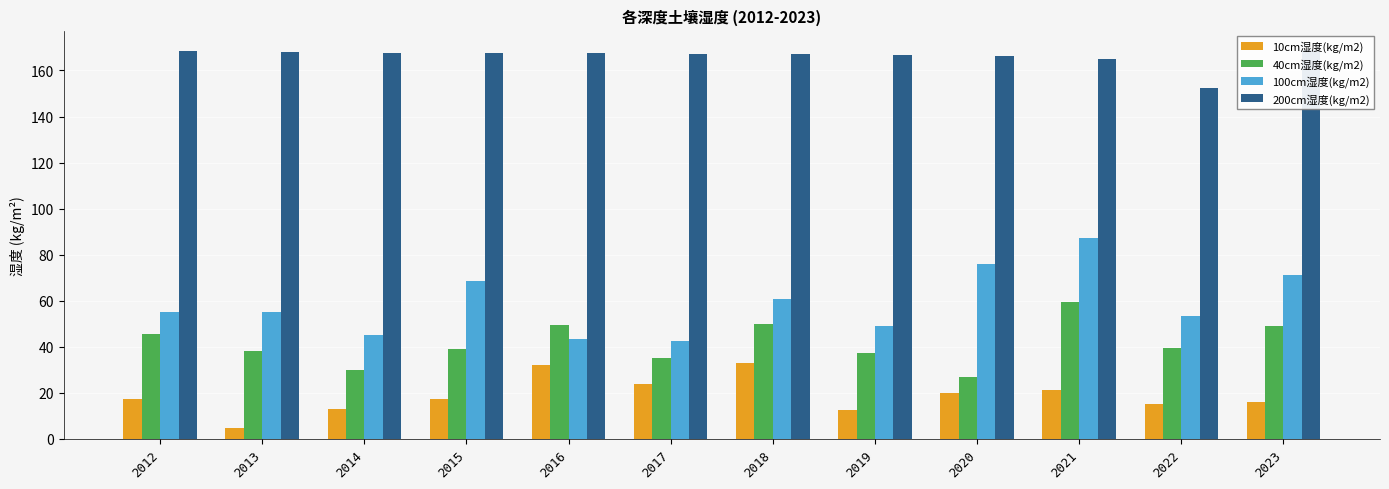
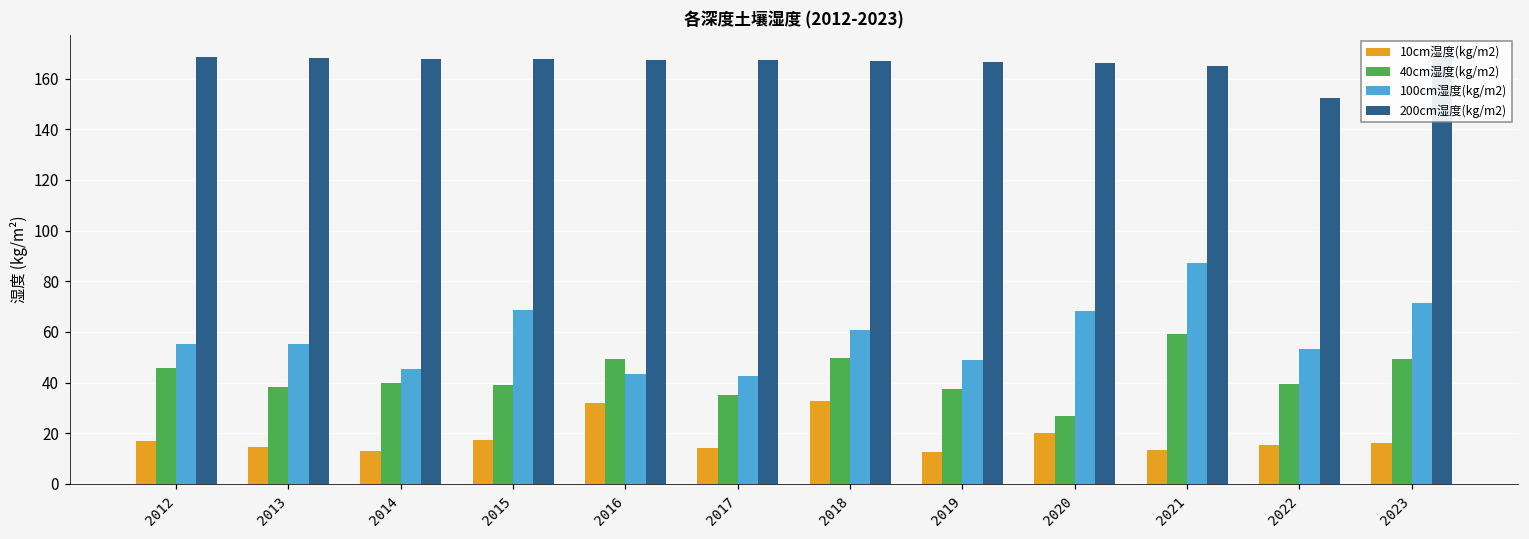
  {
    "10cm湿度(kg/m2)": {
      "2012": 17,
-     "2013": 5,
+     "2013": 14,
      "2014": 13,
      "2015": 17,
      "2016": 32,
-     "2017": 24,
+     "2017": 14,
      "2018": 33,
      "2019": 13,
      "2020": 20,
-     "2021": 21,
+     "2021": 13,
      "2022": 15,
      "2023": 16
    },
    "40cm湿度(kg/m2)": {
      "2012": 46,
      "2013": 38,
-     "2014": 30,
+     "2014": 40,
      "2015": 39,
      "2016": 49,
      "2017": 35,
      "2018": 50,
      "2019": 37,
      "2020": 27,
      "2021": 59,
      "2022": 40,
      "2023": 49
    },
    "100cm湿度(kg/m2)": {
      "2012": 55,
      "2013": 55,
      "2014": 45,
      "2015": 68,
      "2016": 43,
      "2017": 43,
      "2018": 61,
      "2019": 49,
-     "2020": 76,
+     "2020": 68,
      "2021": 87,
      "2022": 53,
      "2023": 71
    },
    "200cm湿度(kg/m2)": {
      "2012": 168,
      "2013": 168,
      "2014": 168,
      "2015": 168,
      "2016": 167,
      "2017": 167,
      "2018": 167,
      "2019": 167,
      "2020": 166,
      "2021": 165,
      "2022": 152
    }
  }
